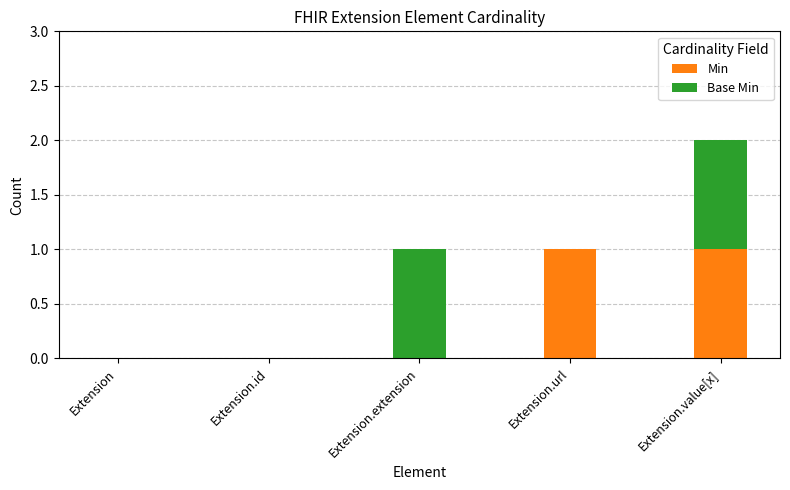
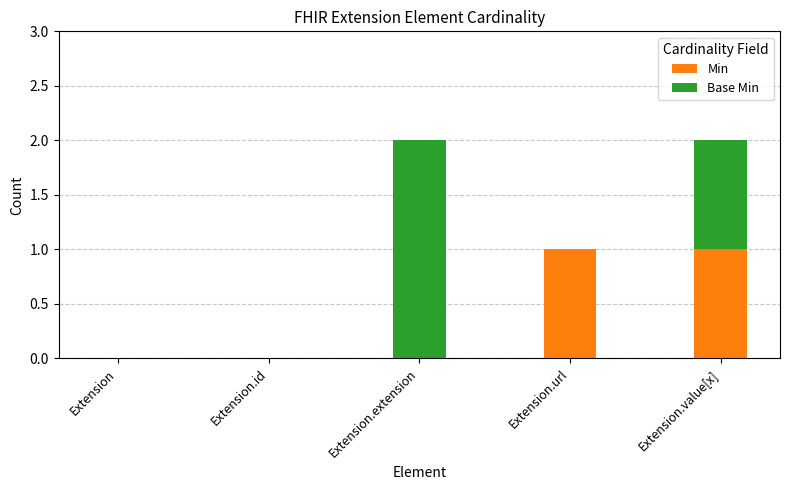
  {
    "Min": {
      "Extension": 0,
      "Extension.id": 0,
      "Extension.extension": 0,
      "Extension.url": 1,
      "Extension.value[x]": 1
    },
    "Base Min": {
      "Extension": 0,
      "Extension.id": 0,
-     "Extension.extension": 1,
+     "Extension.extension": 2,
      "Extension.url": 0,
      "Extension.value[x]": 1
    }
  }
